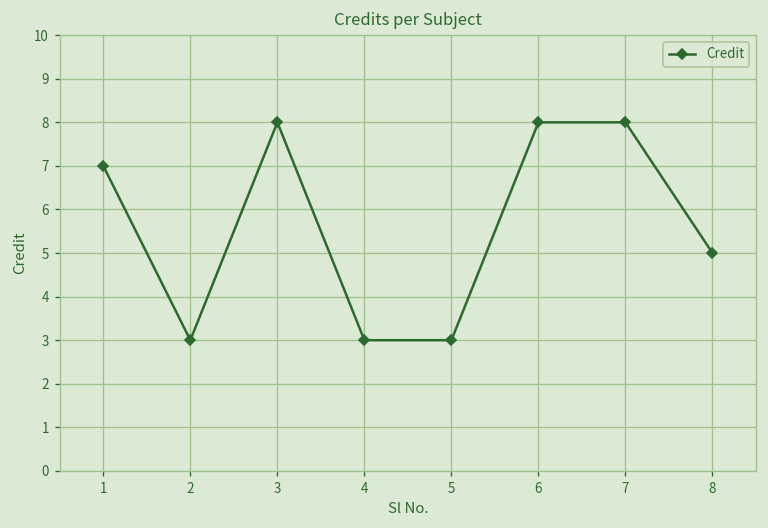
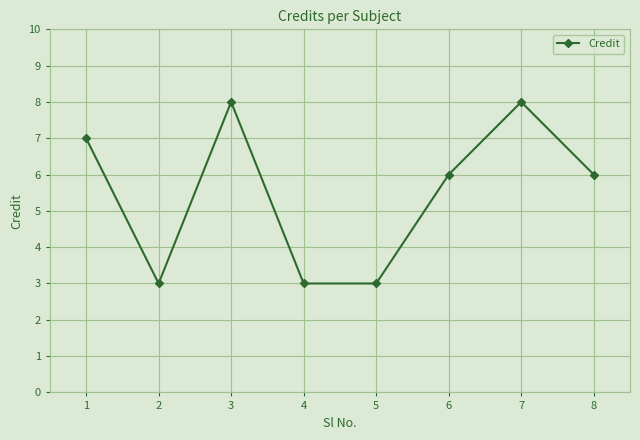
  {
    "1": 7,
    "2": 3,
    "3": 8,
    "4": 3,
    "5": 3,
-   "6": 8,
+   "6": 6,
    "7": 8,
-   "8": 5
+   "8": 6
  }
